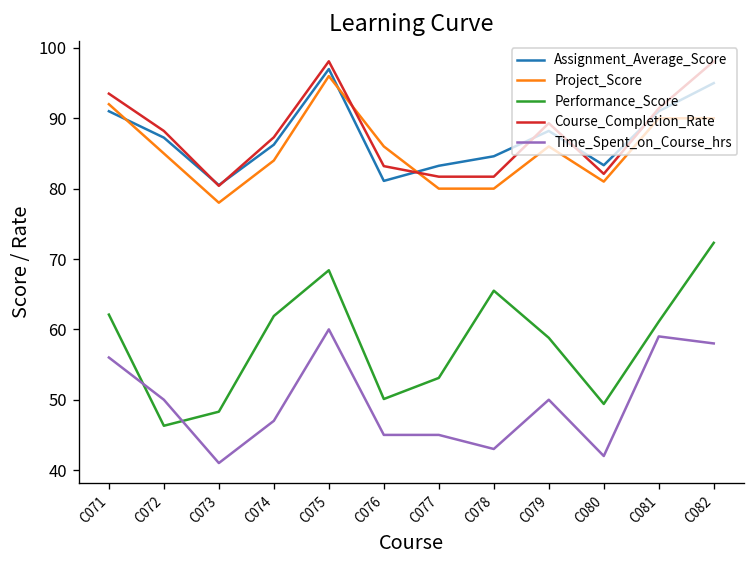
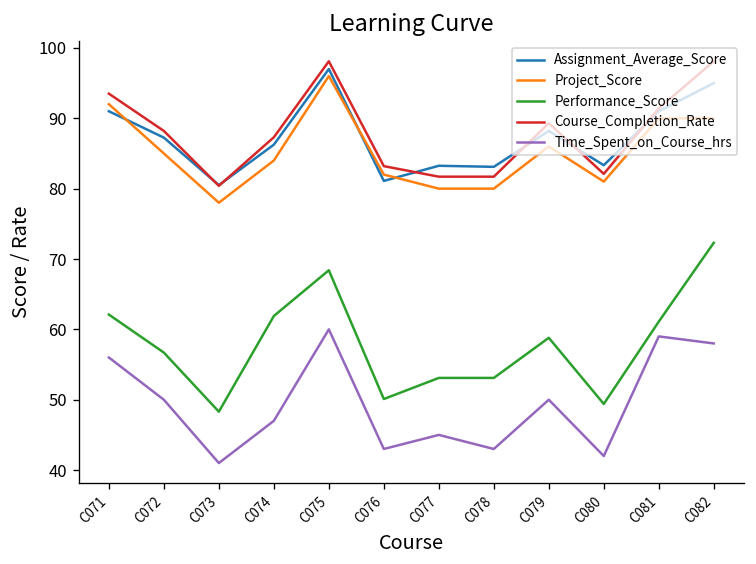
  {
    "Assignment_Average_Score": {
      "C071": 91,
      "C072": 87,
      "C074": 86,
      "C075": 97,
      "C076": 81,
      "C077": 83,
-     "C078": 85,
+     "C078": 83,
      "C080": 83
    },
    "Project_Score": {
      "C071": 92,
      "C072": 85,
      "C073": 78,
      "C074": 84,
      "C075": 96,
-     "C076": 86,
+     "C076": 82,
      "C077": 80,
      "C078": 80,
      "C079": 86,
      "C080": 81
    },
    "Performance_Score": {
      "C071": 62,
-     "C072": 46,
+     "C072": 57,
      "C073": 48,
      "C074": 62,
      "C075": 68,
      "C076": 50,
      "C077": 53,
-     "C078": 66,
+     "C078": 53,
      "C079": 59,
      "C080": 49,
      "C081": 61,
      "C082": 72
    },
    "Course_Completion_Rate": {
      "C071": 94,
      "C072": 88,
      "C074": 87,
      "C075": 98,
      "C076": 83,
      "C077": 82,
      "C078": 82,
      "C080": 82
    },
    "Time_Spent_on_Course_hrs": {
      "C071": 56,
      "C072": 50,
      "C073": 41,
      "C074": 47,
      "C075": 60,
-     "C076": 45,
+     "C076": 43,
      "C077": 45,
      "C078": 43,
      "C079": 50,
      "C080": 42,
      "C081": 59,
      "C082": 58
    }
  }
